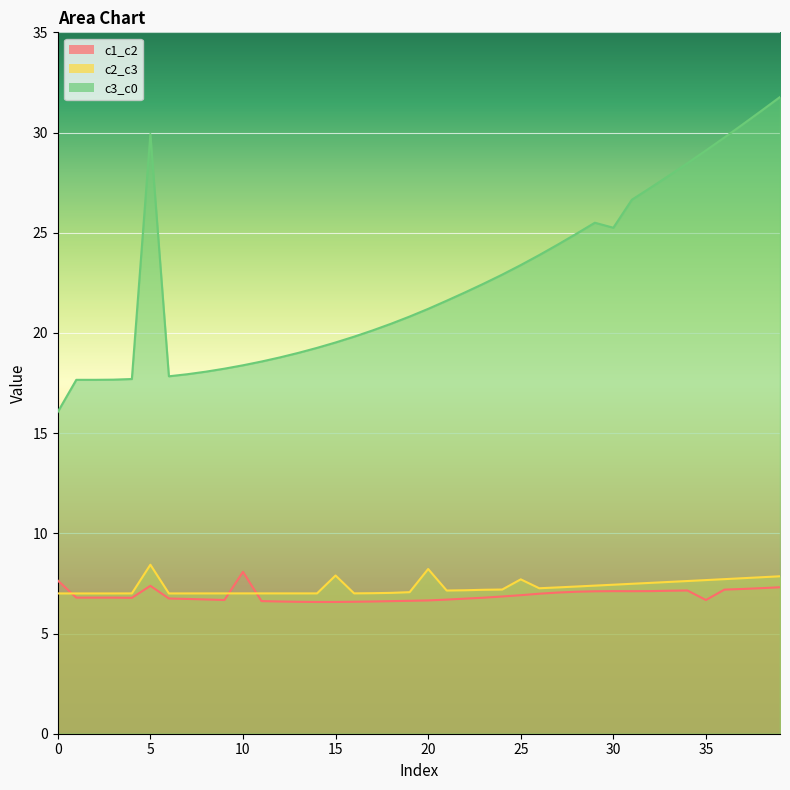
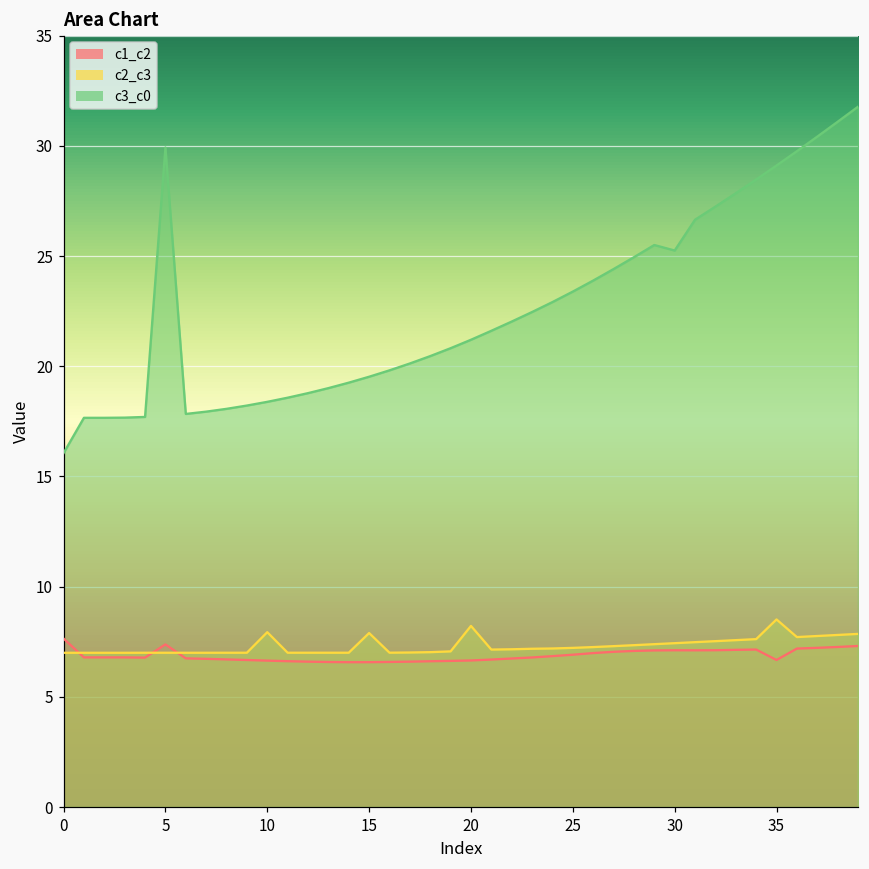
  {
    "c1_c2": {
      "0": 7.6,
      "5": 7.4,
-     "10": 8.1,
+     "10": 6.6,
      "15": 6.6,
      "20": 6.7,
      "25": 6.9,
      "30": 7.1,
      "35": 6.7
    },
    "c2_c3": {
      "0": 7.0,
-     "5": 8.4,
-     "10": 7.0,
+     "5": 7.0,
+     "10": 7.9,
      "15": 7.9,
      "20": 8.2,
-     "25": 7.7,
+     "25": 7.2,
      "30": 7.4,
-     "35": 7.7
+     "35": 8.5
    },
    "c3_c0": {
      "0": 16.1,
      "5": 29.9,
      "10": 18.4,
      "15": 19.5,
      "20": 21.2,
      "25": 23.4,
      "30": 25.2,
      "35": 29.1
    }
  }
